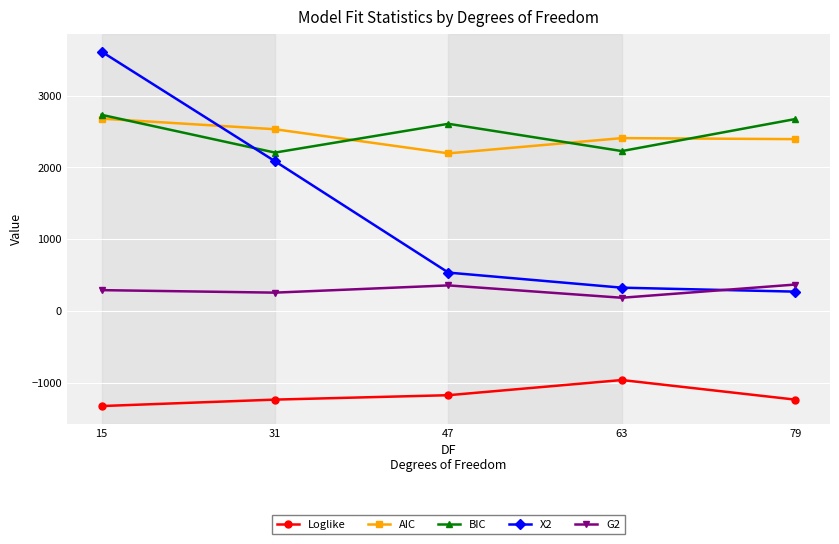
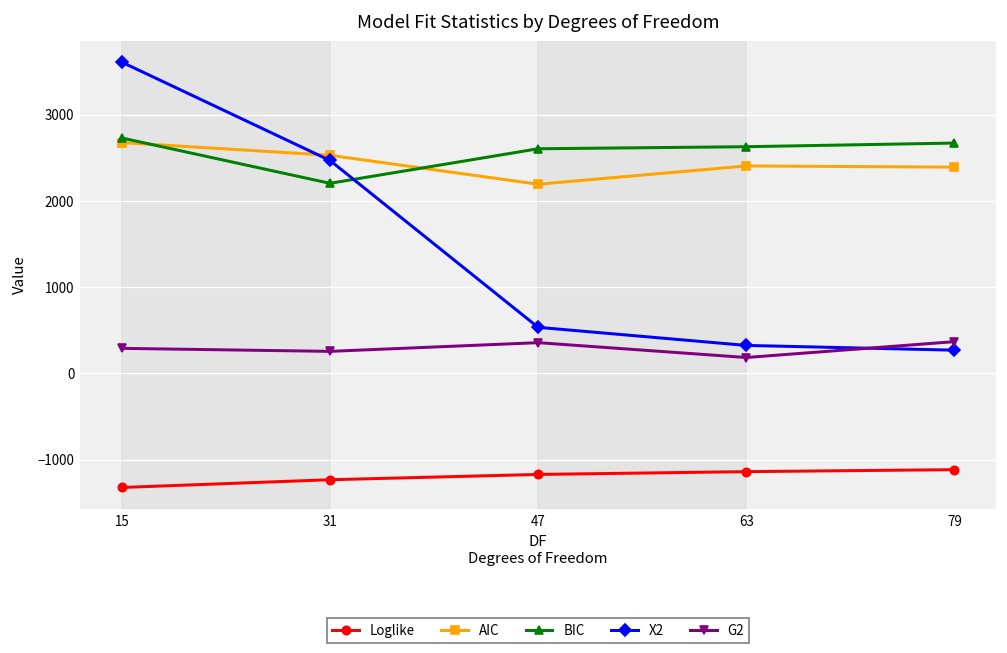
  {
    "Loglike": {
      "15": -1300,
      "31": -1200,
      "47": -1200,
-     "63": -1000,
-     "79": -1200
+     "63": -1100,
+     "79": -1100
    },
    "AIC": {
      "15": 2700,
      "31": 2500,
      "47": 2200,
      "63": 2400,
      "79": 2400
    },
    "BIC": {
      "15": 2700,
      "31": 2200,
      "47": 2600,
-     "63": 2200,
+     "63": 2600,
      "79": 2700
    },
    "X2": {
      "15": 3600,
-     "31": 2100,
+     "31": 2500,
      "47": 500,
      "63": 300,
      "79": 300
    },
    "G2": {
      "15": 300,
      "31": 300,
      "47": 400,
      "63": 200,
      "79": 400
    }
  }
